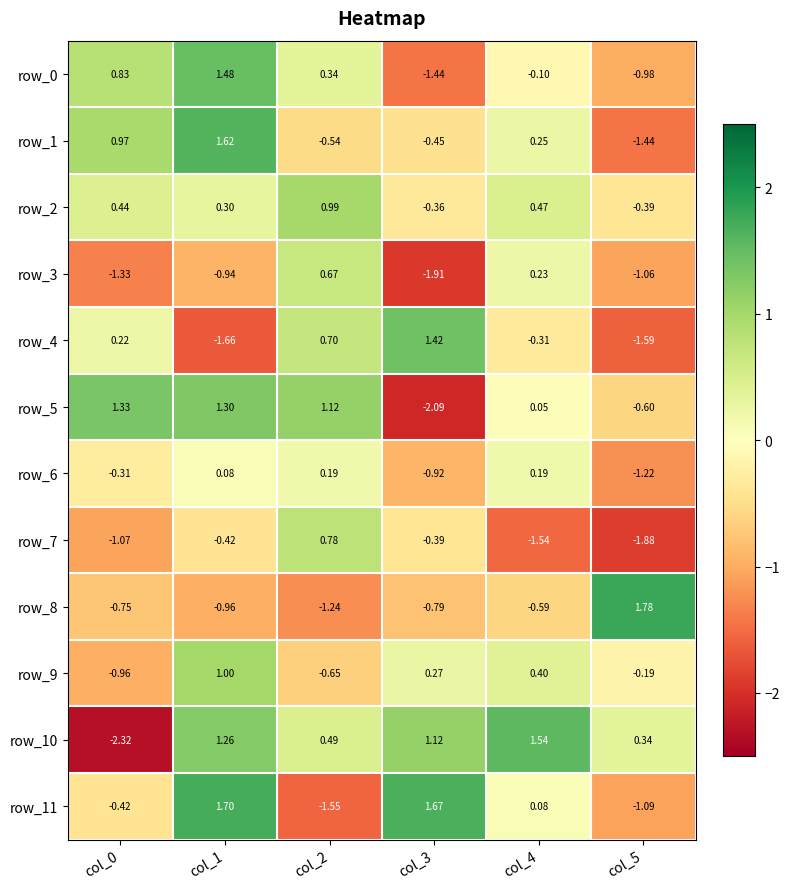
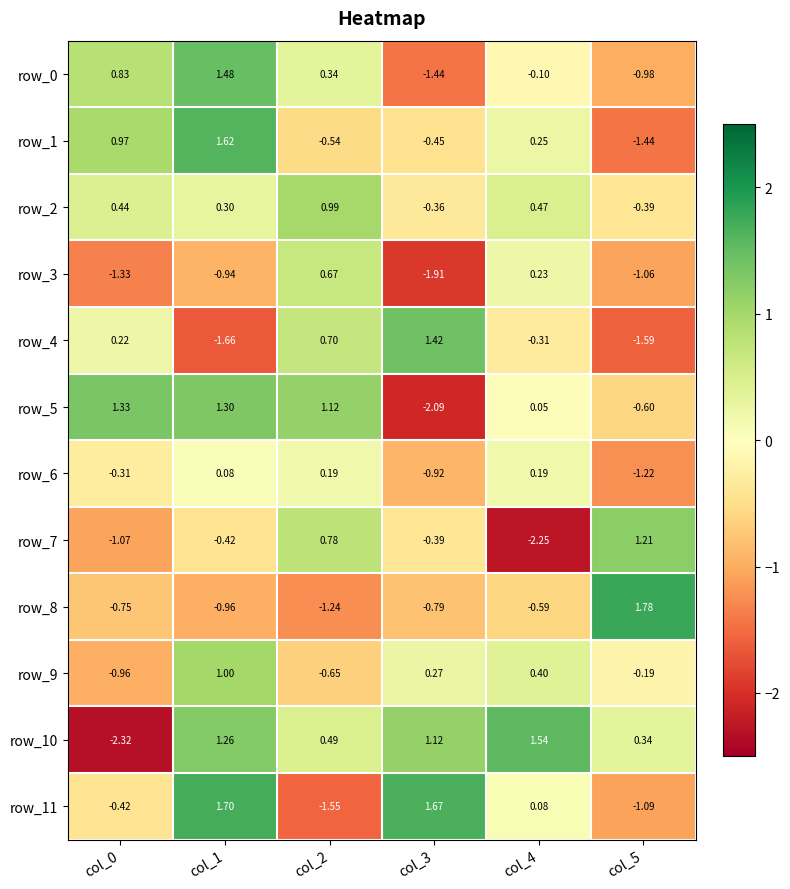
  {
    "row_0": {
      "col_0": 0.83,
      "col_1": 1.48,
      "col_2": 0.34,
      "col_3": -1.44,
      "col_4": -0.10,
      "col_5": -0.98
    },
    "row_1": {
      "col_0": 0.97,
      "col_1": 1.62,
      "col_2": -0.54,
      "col_3": -0.45,
      "col_4": 0.25,
      "col_5": -1.44
    },
    "row_2": {
      "col_0": 0.44,
      "col_1": 0.30,
      "col_2": 0.99,
      "col_3": -0.36,
      "col_4": 0.47,
      "col_5": -0.39
    },
    "row_3": {
      "col_0": -1.33,
      "col_1": -0.94,
      "col_2": 0.67,
      "col_3": -1.91,
      "col_4": 0.23,
      "col_5": -1.06
    },
    "row_4": {
      "col_0": 0.22,
      "col_1": -1.66,
      "col_2": 0.70,
      "col_3": 1.42,
      "col_4": -0.31,
      "col_5": -1.59
    },
    "row_5": {
      "col_0": 1.33,
      "col_1": 1.30,
      "col_2": 1.12,
      "col_3": -2.09,
      "col_4": 0.05,
      "col_5": -0.60
    },
    "row_6": {
      "col_0": -0.31,
      "col_1": 0.08,
      "col_2": 0.19,
      "col_3": -0.92,
      "col_4": 0.19,
      "col_5": -1.22
    },
    "row_7": {
      "col_0": -1.07,
      "col_1": -0.42,
      "col_2": 0.78,
      "col_3": -0.39,
-     "col_4": -1.54,
-     "col_5": -1.88
+     "col_4": -2.25,
+     "col_5": 1.21
    },
    "row_8": {
      "col_0": -0.75,
      "col_1": -0.96,
      "col_2": -1.24,
      "col_3": -0.79,
      "col_4": -0.59,
      "col_5": 1.78
    },
    "row_9": {
      "col_0": -0.96,
      "col_1": 1.00,
      "col_2": -0.65,
      "col_3": 0.27,
      "col_4": 0.40,
      "col_5": -0.19
    },
    "row_10": {
      "col_0": -2.32,
      "col_1": 1.26,
      "col_2": 0.49,
      "col_3": 1.12,
      "col_4": 1.54,
      "col_5": 0.34
    },
    "row_11": {
      "col_0": -0.42,
      "col_1": 1.70,
      "col_2": -1.55,
      "col_3": 1.67,
      "col_4": 0.08,
      "col_5": -1.09
    }
  }
